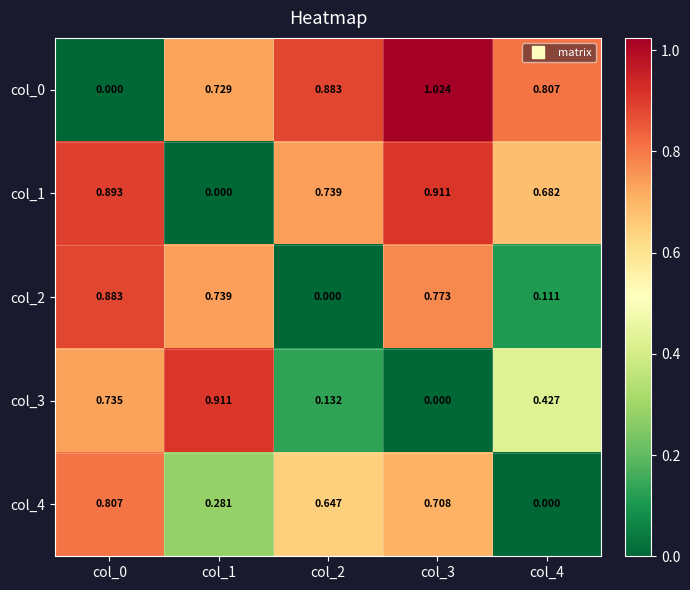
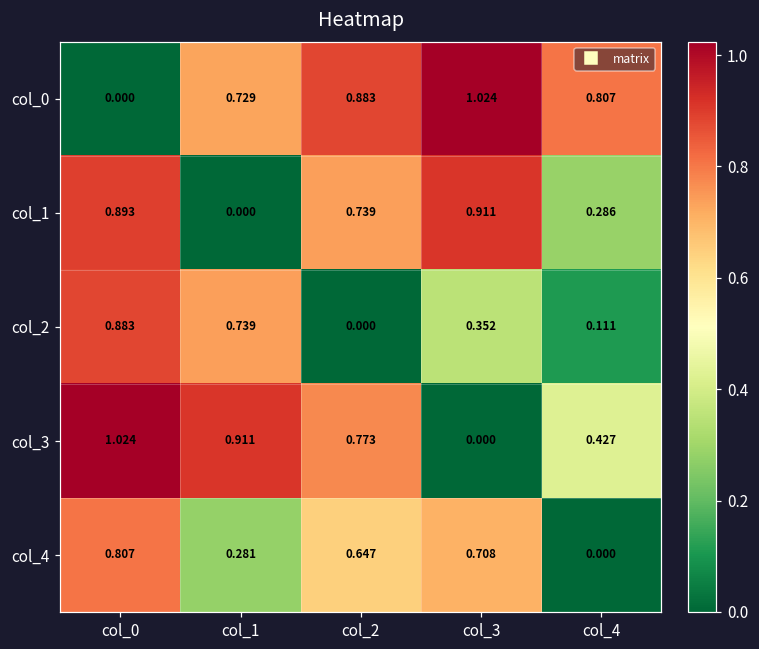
  {
    "col_0": {
      "col_0": 0.000,
      "col_1": 0.729,
      "col_2": 0.883,
      "col_3": 1.024,
      "col_4": 0.807
    },
    "col_1": {
      "col_0": 0.893,
      "col_1": 0.000,
      "col_2": 0.739,
      "col_3": 0.911,
-     "col_4": 0.682
+     "col_4": 0.286
    },
    "col_2": {
      "col_0": 0.883,
      "col_1": 0.739,
      "col_2": 0.000,
-     "col_3": 0.773,
+     "col_3": 0.352,
      "col_4": 0.111
    },
    "col_3": {
-     "col_0": 0.735,
+     "col_0": 1.024,
      "col_1": 0.911,
-     "col_2": 0.132,
+     "col_2": 0.773,
      "col_3": 0.000,
      "col_4": 0.427
    },
    "col_4": {
      "col_0": 0.807,
      "col_1": 0.281,
      "col_2": 0.647,
      "col_3": 0.708,
      "col_4": 0.000
    }
  }
